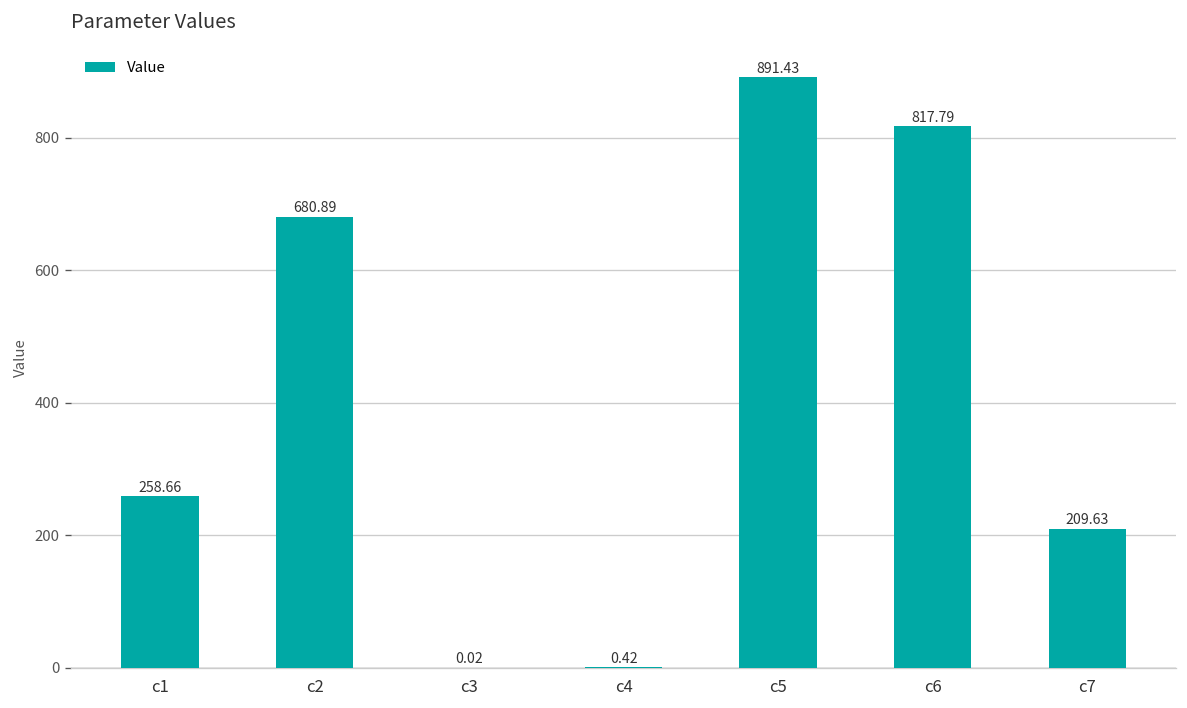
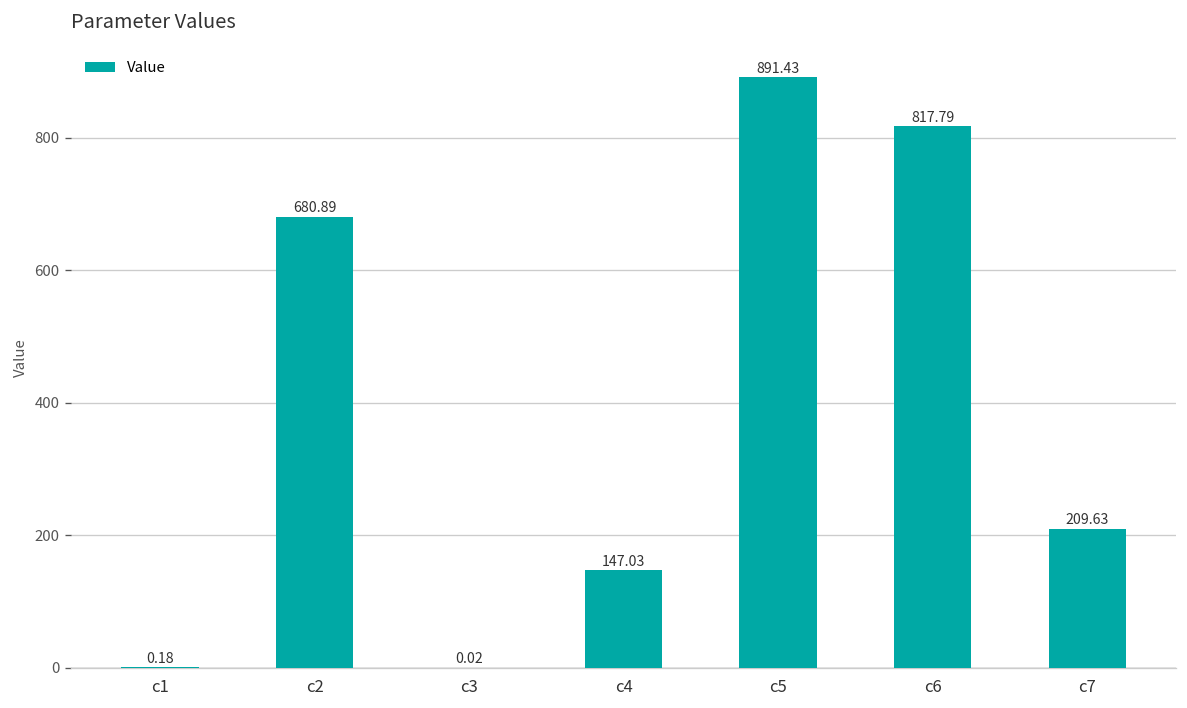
  {
-   "c1": 258.66,
+   "c1": 0.18,
    "c2": 680.89,
    "c3": 0.02,
-   "c4": 0.42,
+   "c4": 147.03,
    "c5": 891.43,
    "c6": 817.79,
    "c7": 209.63
  }
